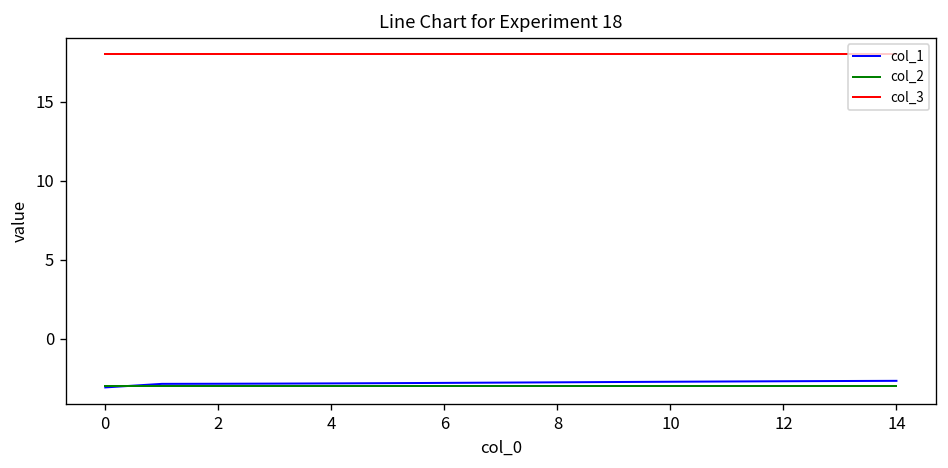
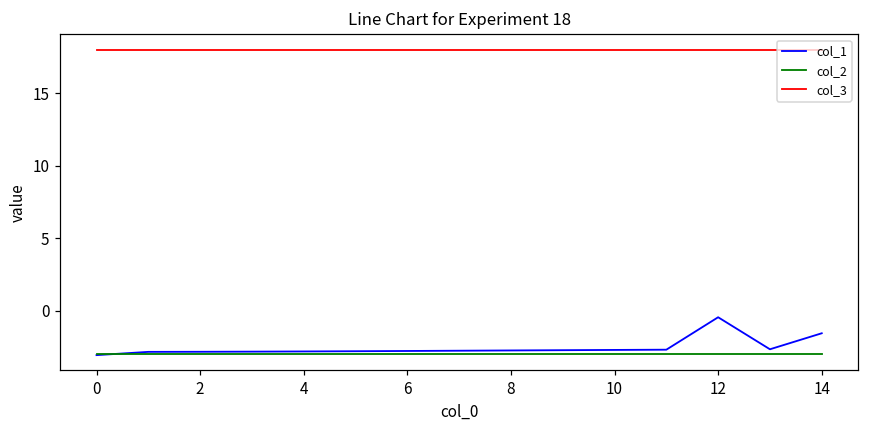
  {
    "col_1": {
      "6": -2.8,
      "8": -2.8,
      "10": -2.7,
-     "12": -2.7,
-     "14": -2.7
+     "12": -0.5,
+     "14": -1.6
    },
    "col_2": {
      "6": -3.0,
      "8": -3.0,
      "10": -3.0,
      "12": -3.0,
      "14": -3.0
    },
    "col_3": {
      "0": 18.0,
      "2": 18.0,
      "4": 18.0,
      "6": 18.0,
      "8": 18.0,
      "10": 18.0,
      "12": 18.0
    }
  }
